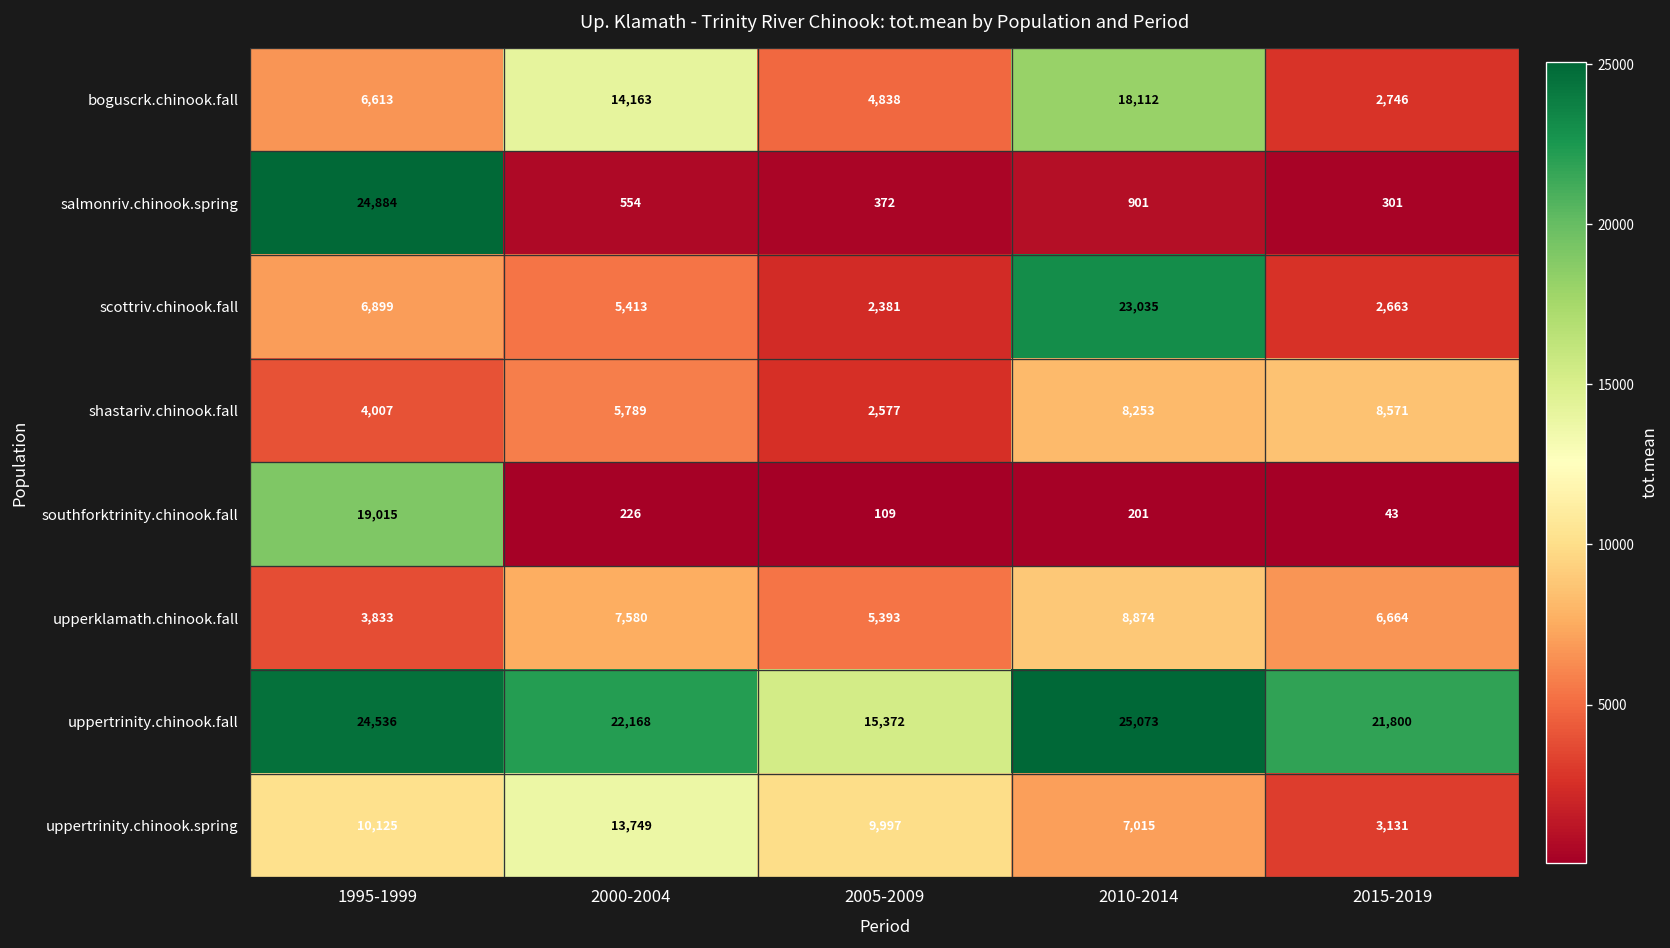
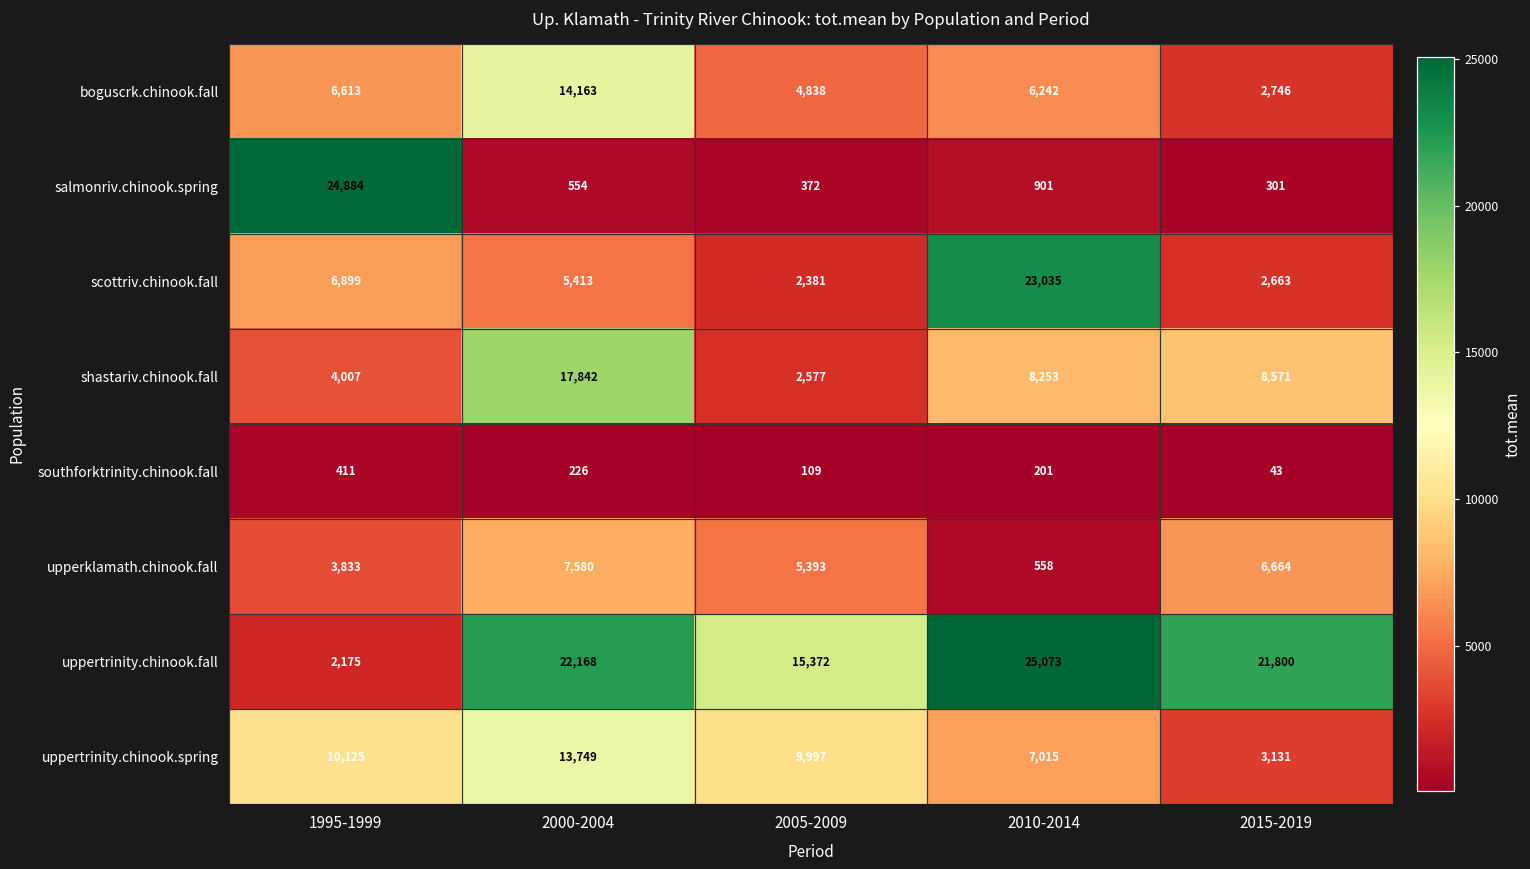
  {
    "boguscrk.chinook.fall": {
      "1995-1999": "6,613",
      "2000-2004": "14,163",
      "2005-2009": "4,838",
-     "2010-2014": "18,112",
+     "2010-2014": "6,242",
      "2015-2019": "2,746"
    },
    "salmonriv.chinook.spring": {
      "1995-1999": "24,884",
      "2000-2004": "554",
      "2005-2009": "372",
      "2010-2014": "901",
      "2015-2019": "301"
    },
    "scottriv.chinook.fall": {
      "1995-1999": "6,899",
      "2000-2004": "5,413",
      "2005-2009": "2,381",
      "2010-2014": "23,035",
      "2015-2019": "2,663"
    },
    "shastariv.chinook.fall": {
      "1995-1999": "4,007",
-     "2000-2004": "5,789",
+     "2000-2004": "17,842",
      "2005-2009": "2,577",
      "2010-2014": "8,253",
      "2015-2019": "8,571"
    },
    "southforktrinity.chinook.fall": {
-     "1995-1999": "19,015",
+     "1995-1999": "411",
      "2000-2004": "226",
      "2005-2009": "109",
      "2010-2014": "201",
      "2015-2019": "43"
    },
    "upperklamath.chinook.fall": {
      "1995-1999": "3,833",
      "2000-2004": "7,580",
      "2005-2009": "5,393",
-     "2010-2014": "8,874",
+     "2010-2014": "558",
      "2015-2019": "6,664"
    },
    "uppertrinity.chinook.fall": {
-     "1995-1999": "24,536",
+     "1995-1999": "2,175",
      "2000-2004": "22,168",
      "2005-2009": "15,372",
      "2010-2014": "25,073",
      "2015-2019": "21,800"
    },
    "uppertrinity.chinook.spring": {
      "1995-1999": "10,125",
      "2000-2004": "13,749",
      "2005-2009": "9,997",
      "2010-2014": "7,015",
      "2015-2019": "3,131"
    }
  }
